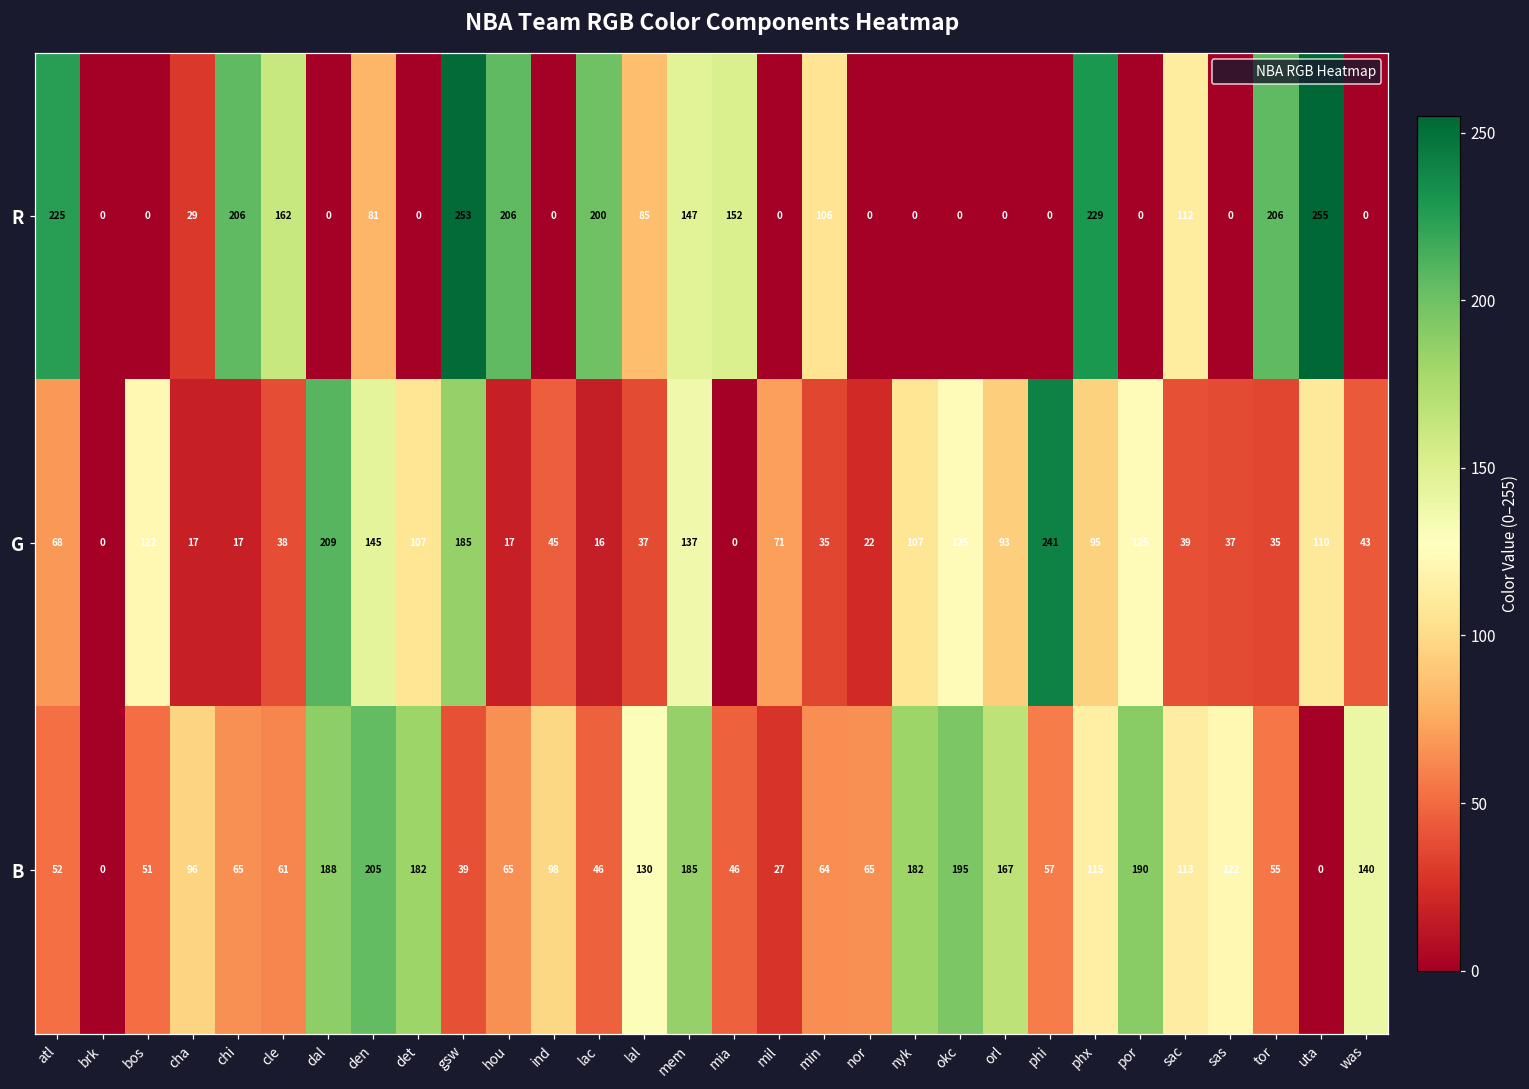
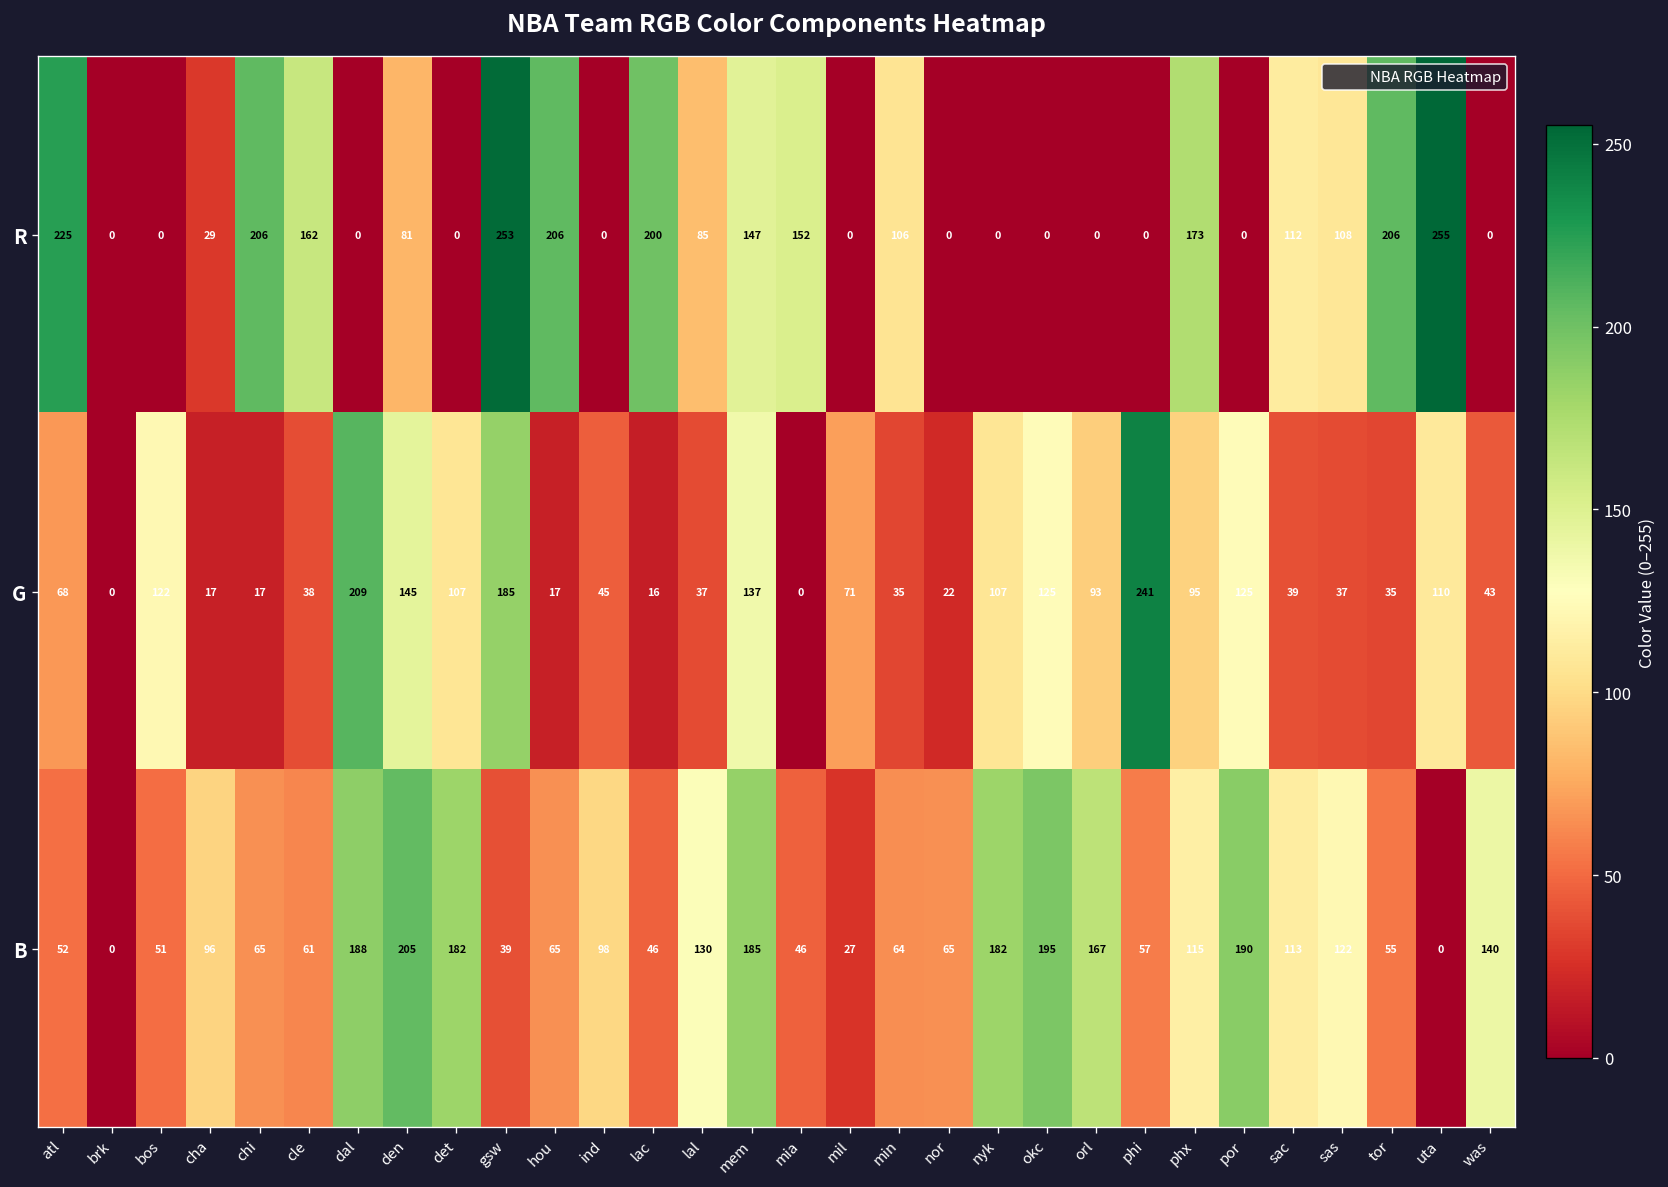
  {
    "R": {
      "atl": 225,
      "brk": 0,
      "bos": 0,
      "cha": 29,
      "chi": 206,
      "cle": 162,
      "dal": 0,
      "den": 81,
      "det": 0,
      "gsw": 253,
      "hou": 206,
      "ind": 0,
      "lac": 200,
      "lal": 85,
      "mem": 147,
      "mia": 152,
      "mil": 0,
      "min": 106,
      "nor": 0,
      "nyk": 0,
      "okc": 0,
      "orl": 0,
      "phi": 0,
-     "phx": 229,
+     "phx": 173,
      "por": 0,
      "sac": 112,
-     "sas": 0,
+     "sas": 108,
      "tor": 206,
      "uta": 255,
      "was": 0
    },
    "G": {
      "atl": 68,
      "brk": 0,
      "bos": 122,
      "cha": 17,
      "chi": 17,
      "cle": 38,
      "dal": 209,
      "den": 145,
      "det": 107,
      "gsw": 185,
      "hou": 17,
      "ind": 45,
      "lac": 16,
      "lal": 37,
      "mem": 137,
      "mia": 0,
      "mil": 71,
      "min": 35,
      "nor": 22,
      "nyk": 107,
      "okc": 125,
      "orl": 93,
      "phi": 241,
      "phx": 95,
      "por": 125,
      "sac": 39,
      "sas": 37,
      "tor": 35,
      "uta": 110,
      "was": 43
    },
    "B": {
      "atl": 52,
      "brk": 0,
      "bos": 51,
      "cha": 96,
      "chi": 65,
      "cle": 61,
      "dal": 188,
      "den": 205,
      "det": 182,
      "gsw": 39,
      "hou": 65,
      "ind": 98,
      "lac": 46,
      "lal": 130,
      "mem": 185,
      "mia": 46,
      "mil": 27,
      "min": 64,
      "nor": 65,
      "nyk": 182,
      "okc": 195,
      "orl": 167,
      "phi": 57,
      "phx": 115,
      "por": 190,
      "sac": 113,
      "sas": 122,
      "tor": 55,
      "uta": 0,
      "was": 140
    }
  }
